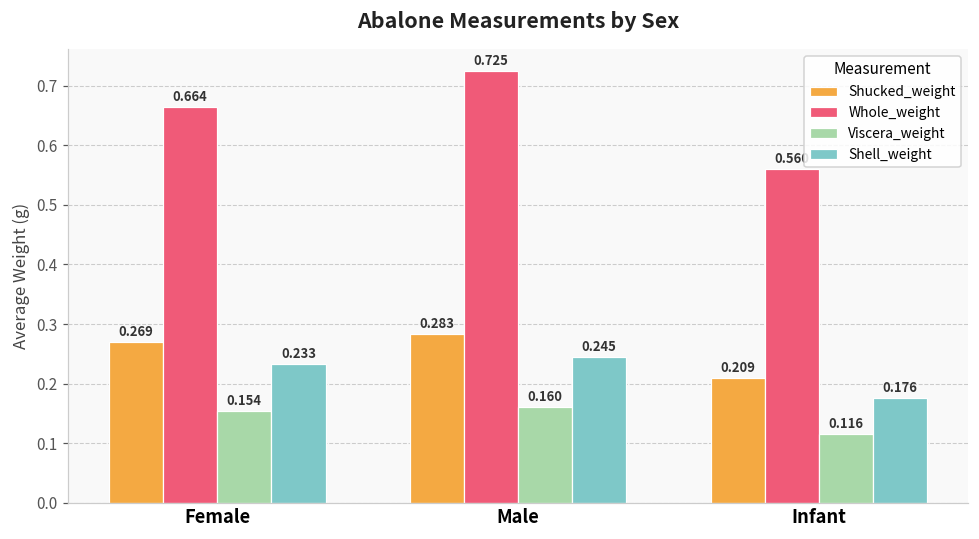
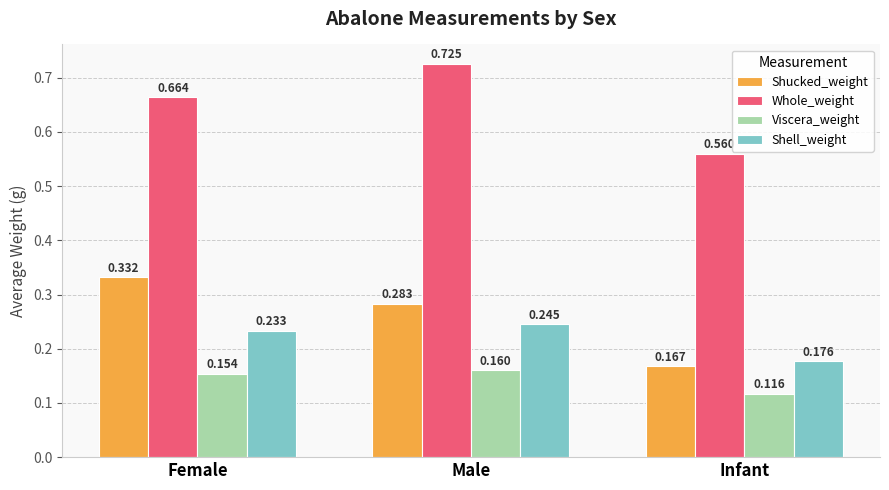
  {
    "Shucked_weight": {
-     "Female": 0.269,
+     "Female": 0.332,
      "Male": 0.283,
-     "Infant": 0.209
+     "Infant": 0.167
    },
    "Whole_weight": {
      "Female": 0.664,
      "Male": 0.725
    }
  }
